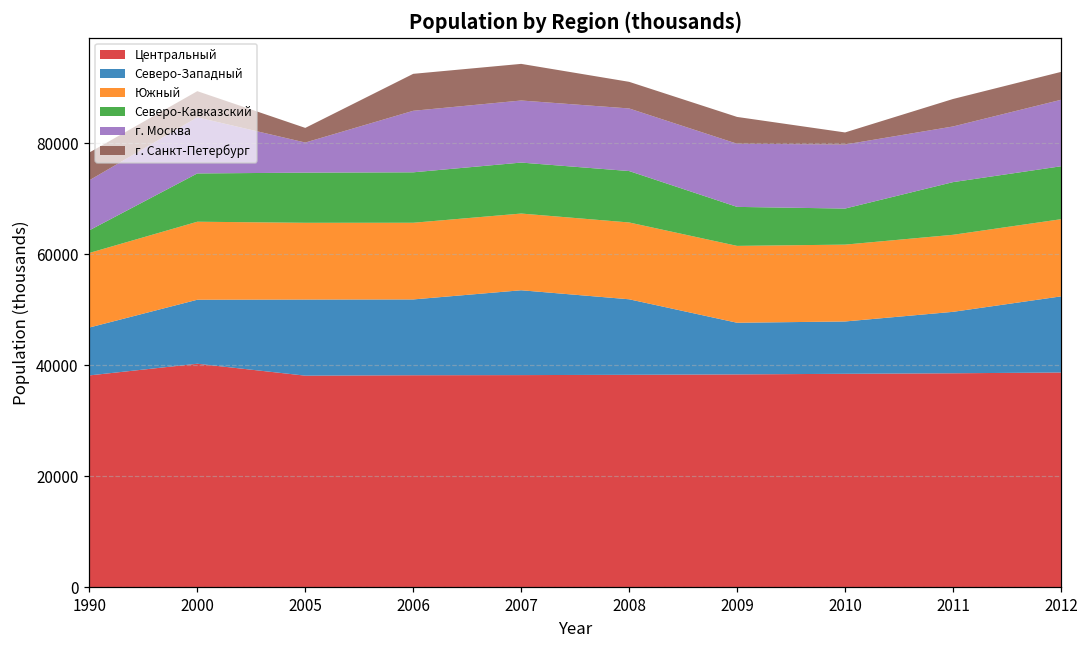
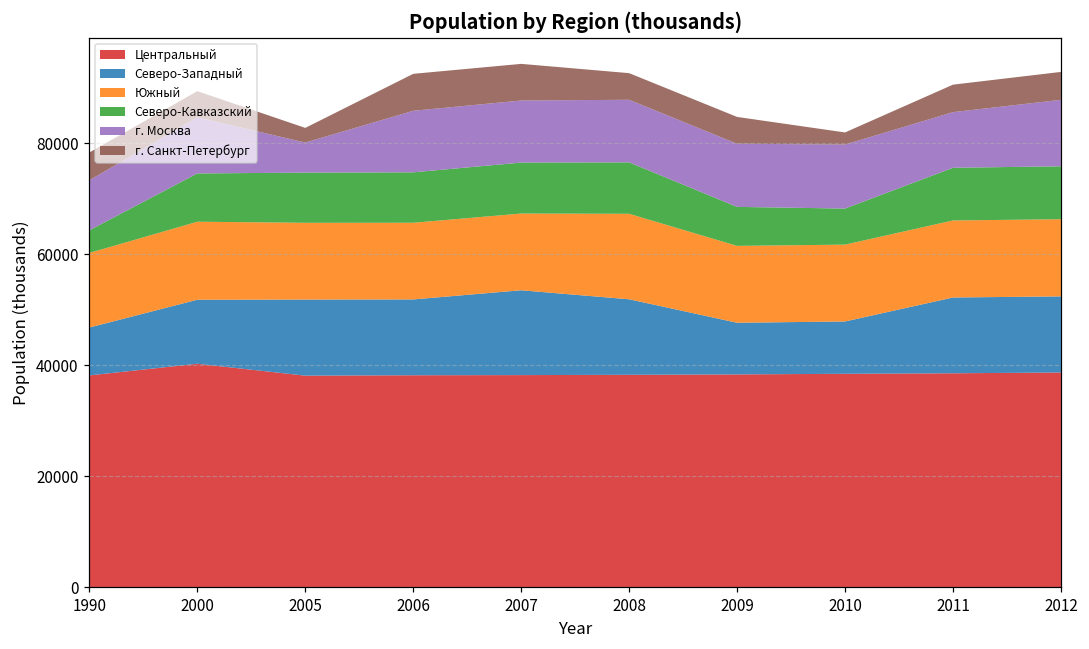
  {
    "Центральный": {
      "1990": 38000,
      "2000": 40000,
      "2005": 38000,
      "2006": 38000,
      "2007": 38000,
      "2008": 38000,
      "2009": 38000,
      "2010": 38000,
      "2011": 39000,
      "2012": 39000
    },
    "Северо-Западный": {
      "1990": 9000,
      "2000": 12000,
      "2005": 14000,
      "2006": 14000,
      "2007": 15000,
      "2008": 14000,
      "2009": 9000,
      "2010": 9000,
-     "2011": 11000,
+     "2011": 14000,
      "2012": 14000
    },
    "Южный": {
      "1990": 13000,
      "2000": 14000,
      "2005": 14000,
      "2006": 14000,
      "2007": 14000,
-     "2008": 14000,
+     "2008": 15000,
      "2009": 14000,
      "2010": 14000,
      "2011": 14000,
      "2012": 14000
    },
    "Северо-Кавказский": {
      "1990": 4000,
      "2000": 9000,
      "2005": 9000,
      "2006": 9000,
      "2007": 9000,
      "2008": 9000,
      "2009": 7000,
      "2010": 7000,
      "2011": 9000,
      "2012": 10000
    },
    "г. Москва": {
      "1990": 9000,
      "2005": 5000,
      "2006": 11000,
      "2007": 11000,
      "2008": 11000,
      "2009": 11000,
      "2010": 12000,
      "2011": 10000,
      "2012": 12000
    },
    "г. Санкт-Петербург": {
      "1990": 5000,
      "2005": 3000,
      "2006": 7000,
      "2007": 7000,
      "2008": 5000,
      "2009": 5000,
      "2010": 2000,
      "2011": 5000,
      "2012": 5000
    }
  }
